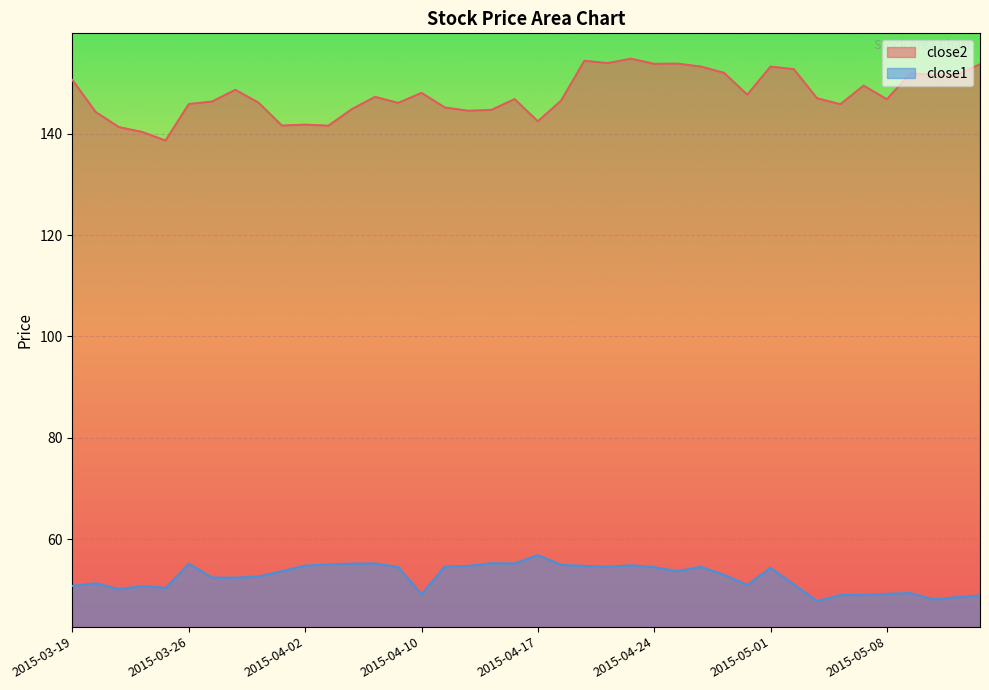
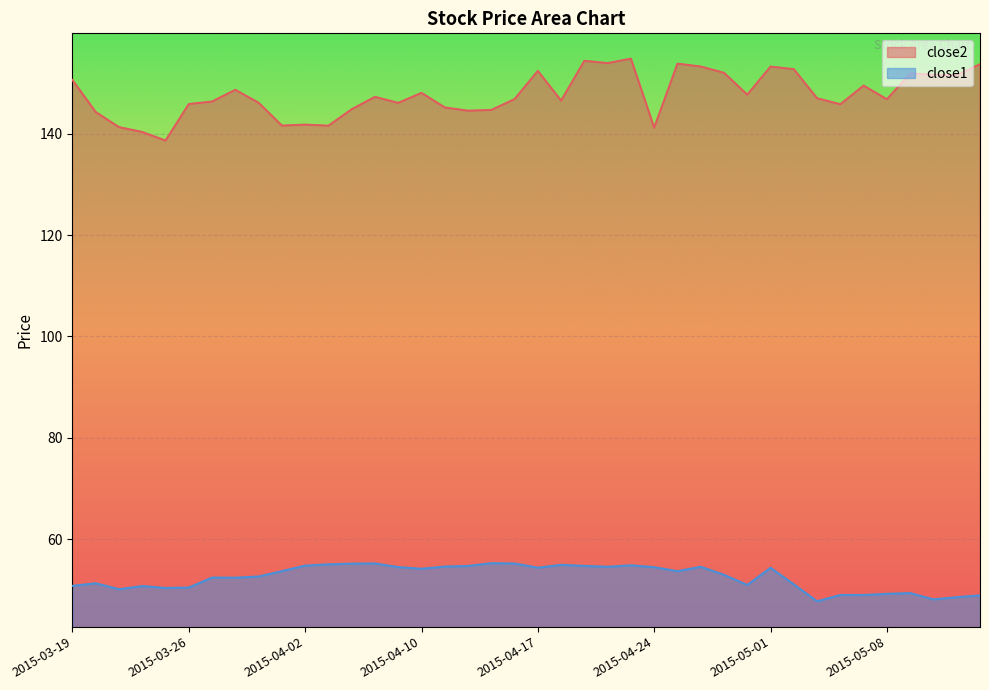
  {
    "close2": {
      "2015-03-19": 151,
      "2015-03-26": 146,
      "2015-04-02": 142,
      "2015-04-10": 148,
-     "2015-04-17": 142,
-     "2015-04-24": 154,
+     "2015-04-17": 152,
+     "2015-04-24": 141,
      "2015-05-01": 153,
      "2015-05-08": 147
    },
    "close1": {
      "2015-03-19": 51,
-     "2015-03-26": 55,
+     "2015-03-26": 50,
      "2015-04-02": 55,
-     "2015-04-10": 49,
-     "2015-04-17": 57,
+     "2015-04-10": 54,
+     "2015-04-17": 54,
      "2015-04-24": 54,
      "2015-05-01": 54,
      "2015-05-08": 49
    }
  }
